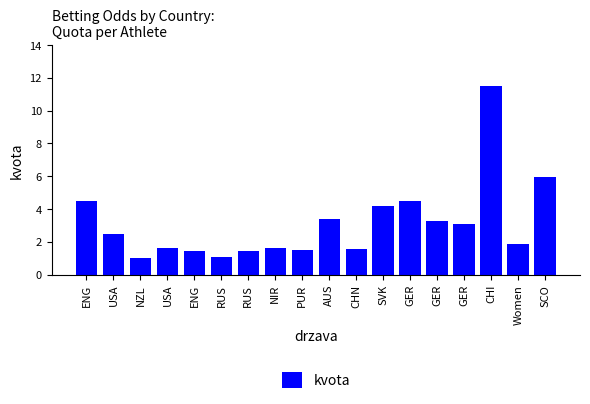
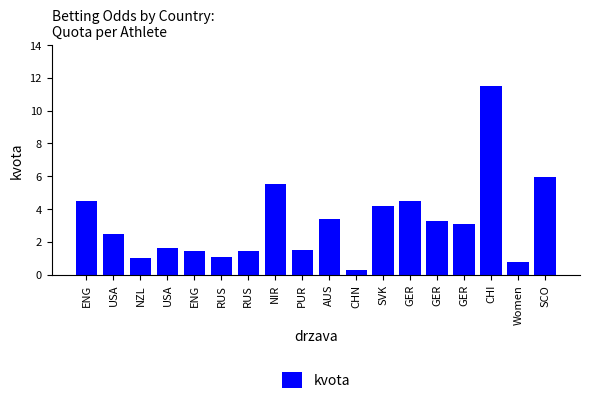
  {
    "NZL": 1.0,
-   "NIR": 1.7,
+   "NIR": 5.5,
    "PUR": 1.5,
    "AUS": 3.4,
-   "CHN": 1.6,
+   "CHN": 0.3,
    "SVK": 4.2,
    "CHI": 11.5,
-   "Women": 1.9,
+   "Women": 0.8,
    "SCO": 5.9
  }
